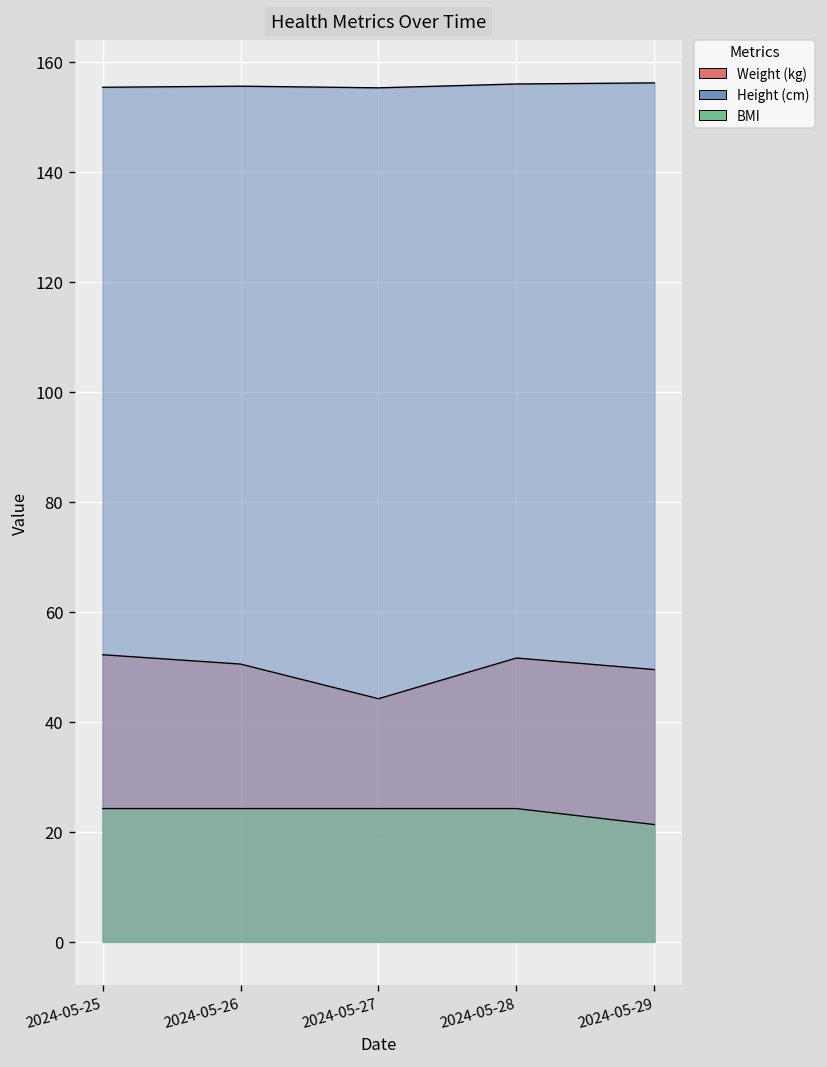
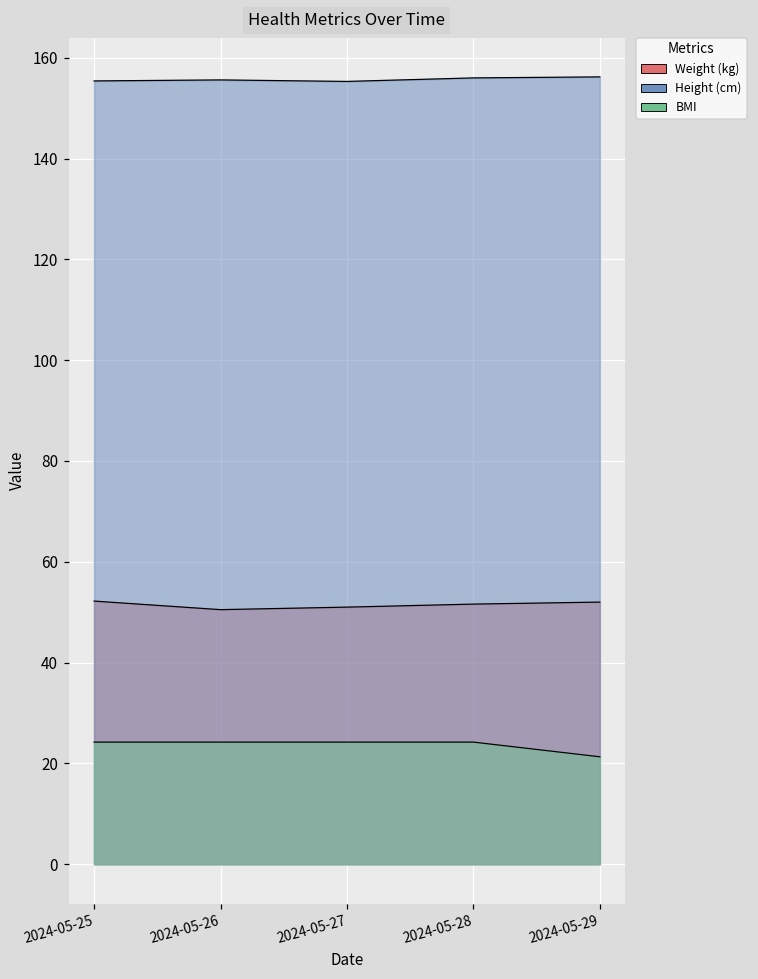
  {
    "Weight (kg)": {
      "2024-05-25": 52,
      "2024-05-26": 51,
-     "2024-05-27": 44,
+     "2024-05-27": 51,
      "2024-05-28": 52,
-     "2024-05-29": 50
+     "2024-05-29": 52
    }
  }
